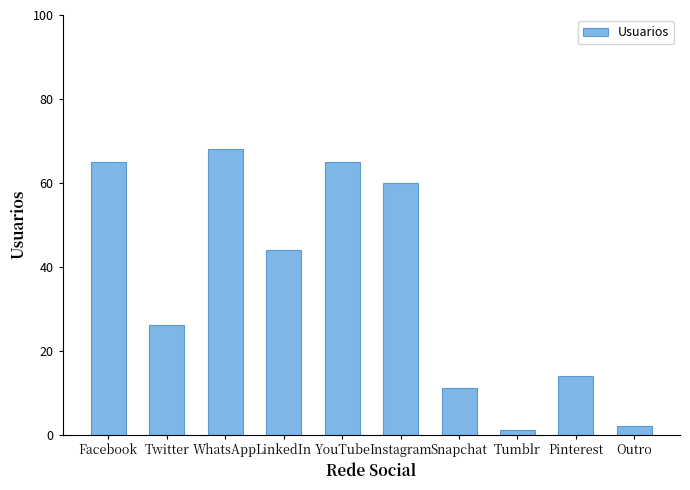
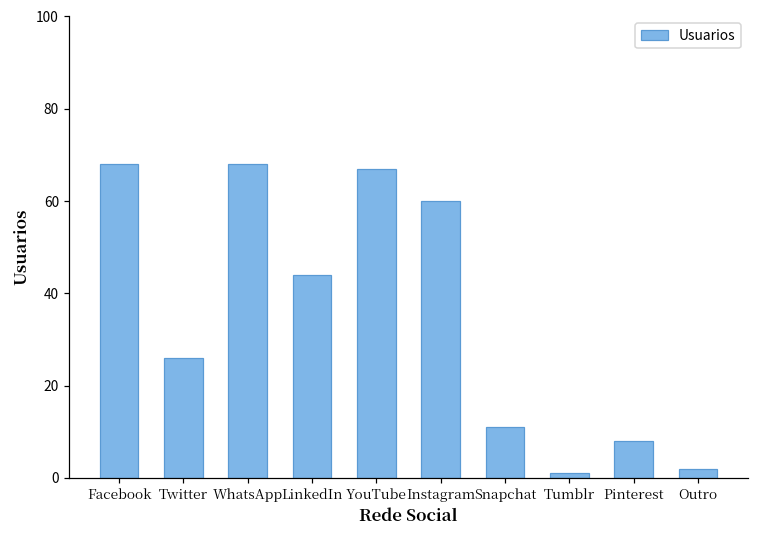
  {
-   "Facebook": 65,
+   "Facebook": 68,
    "Twitter": 26,
    "WhatsApp": 68,
    "LinkedIn": 44,
-   "YouTube": 65,
+   "YouTube": 67,
    "Instagram": 60,
    "Snapchat": 11,
    "Tumblr": 1,
-   "Pinterest": 14,
+   "Pinterest": 8,
    "Outro": 2
  }
